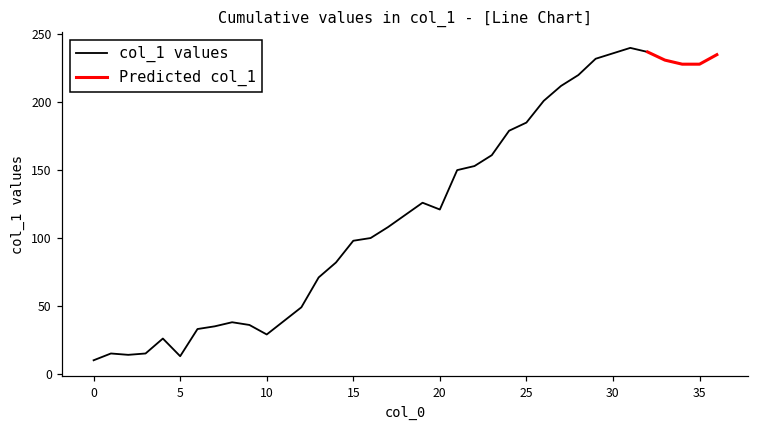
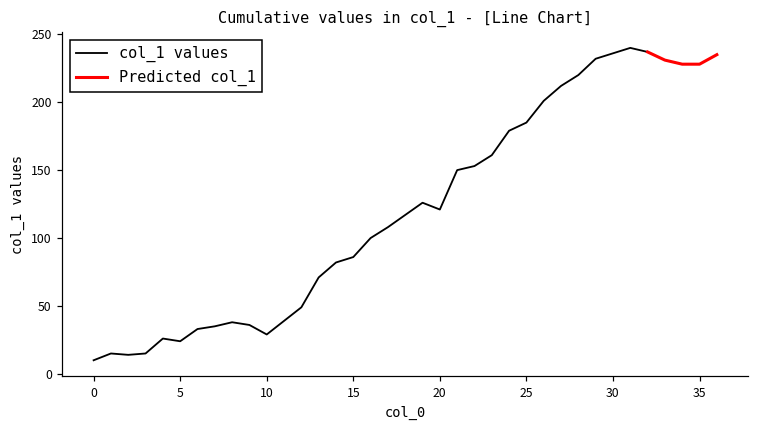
  {
    "col_1 values": {
      "0": 10,
-     "5": 13,
+     "5": 24,
      "10": 29,
-     "15": 98,
+     "15": 86,
      "20": 121,
      "25": 185,
      "30": 236
    },
    "Predicted col_1": {
      "35": 228
    }
  }
